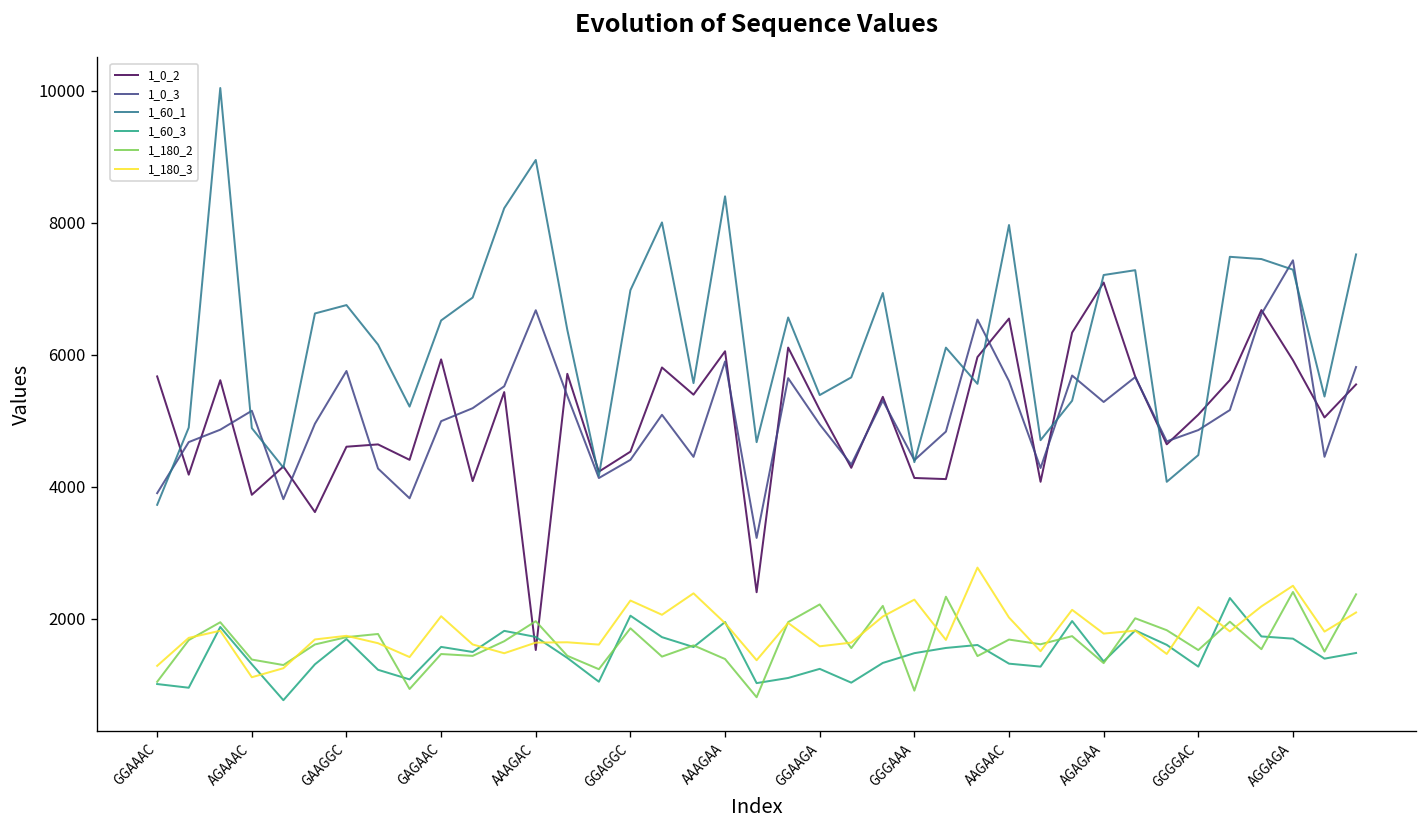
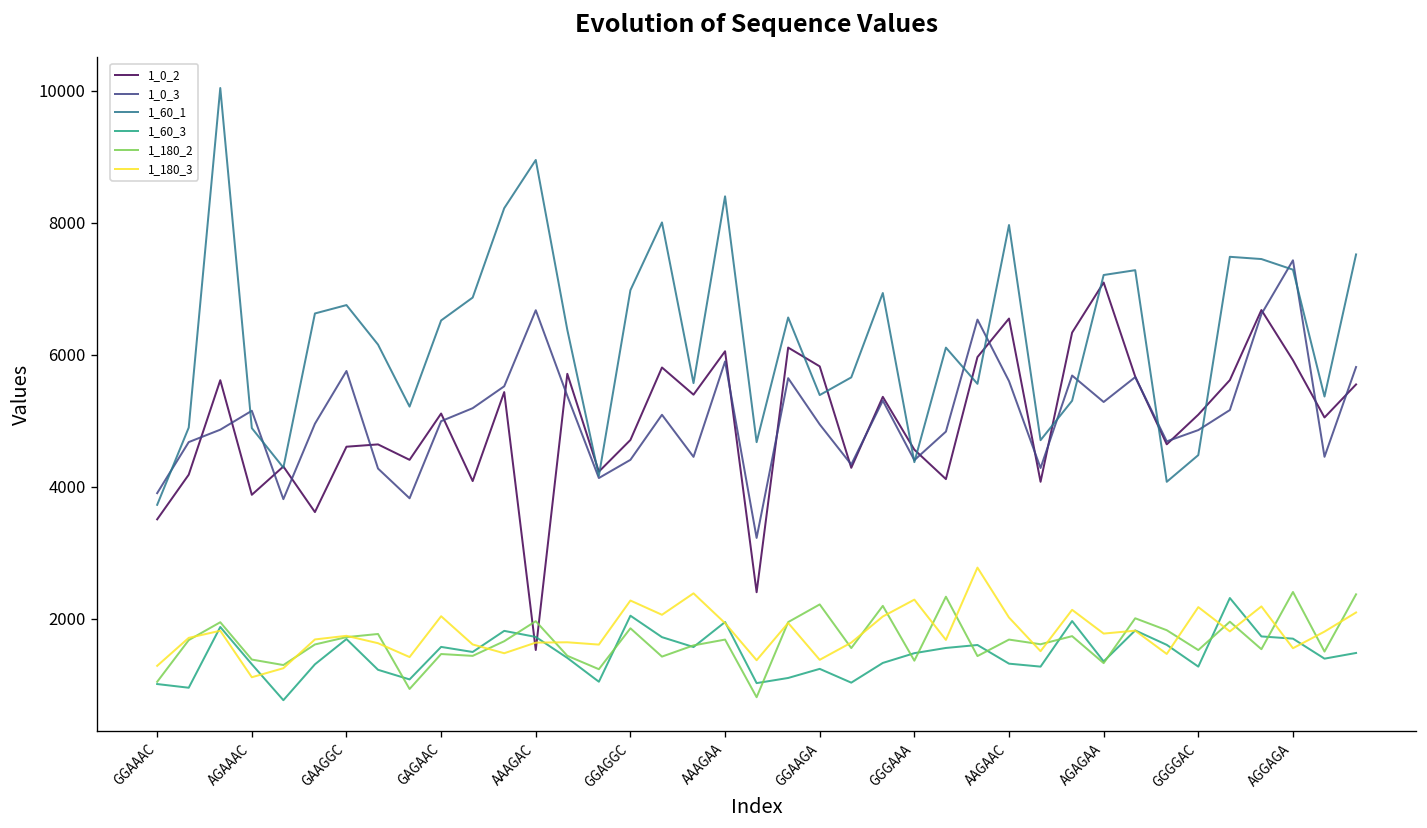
  {
    "1_0_2": {
-     "GGAAAC": 5700,
+     "GGAAAC": 3500,
      "AGAAAC": 3900,
      "GAAGGC": 4600,
-     "GAGAAC": 5900,
+     "GAGAAC": 5100,
      "AAAGAC": 1500,
-     "GGAGGC": 4500,
+     "GGAGGC": 4700,
      "AAAGAA": 6100,
-     "GGAAGA": 5200,
-     "GGGAAA": 4100,
+     "GGAAGA": 5800,
+     "GGGAAA": 4600,
      "AAGAAC": 6600,
      "AGAGAA": 7100,
      "GGGGAC": 5100,
      "AGGAGA": 5900
    },
    "1_180_2": {
      "AGAAAC": 1400,
      "GAGAAC": 1500,
      "AAAGAC": 2000,
      "GGAGGC": 1900,
-     "AAAGAA": 1400,
+     "AAAGAA": 1700,
      "GGAAGA": 2200,
-     "GGGAAA": 900,
+     "GGGAAA": 1400,
      "AAGAAC": 1700,
      "GGGGAC": 1500,
      "AGGAGA": 2400
    },
    "1_180_3": {
      "GGAAAC": 1300,
      "AGAAAC": 1100,
      "GAGAAC": 2000,
      "AAAGAC": 1600,
      "GGAGGC": 2300,
-     "GGAAGA": 1600,
+     "GGAAGA": 1400,
      "GGGAAA": 2300,
      "AAGAAC": 2000,
      "AGAGAA": 1800,
      "GGGGAC": 2200,
-     "AGGAGA": 2500
+     "AGGAGA": 1600
    }
  }
